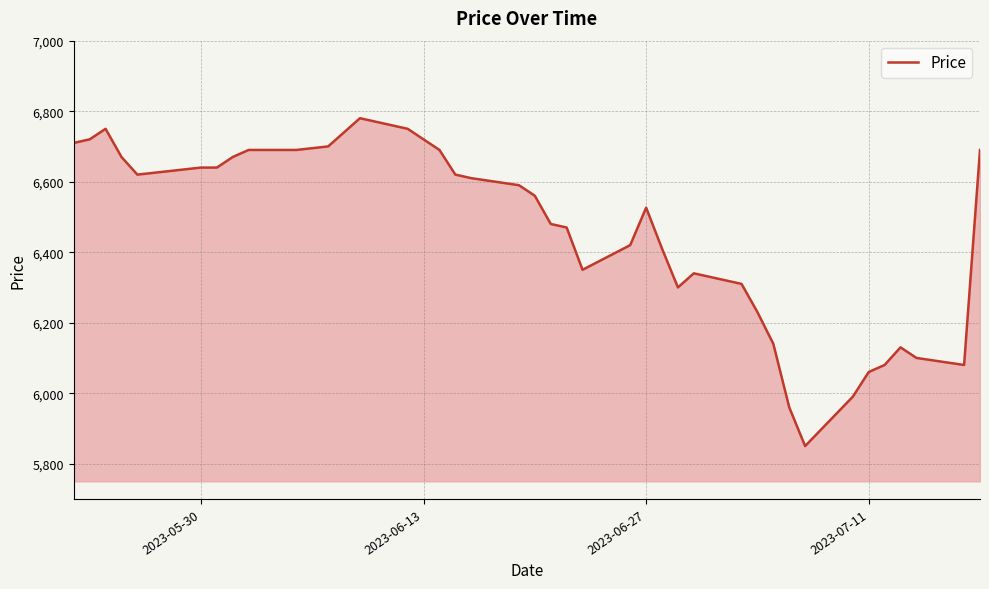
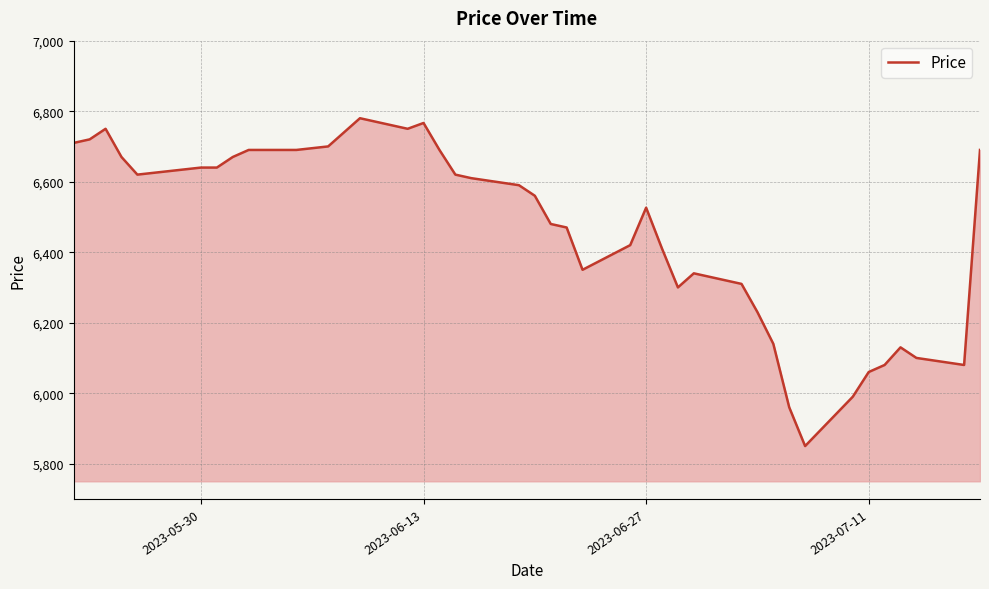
  {
    "2023-05-30": "6,640",
-   "2023-06-13": "6,720",
+   "2023-06-13": "6,770",
    "2023-06-27": "6,530",
    "2023-07-11": "6,060"
  }
